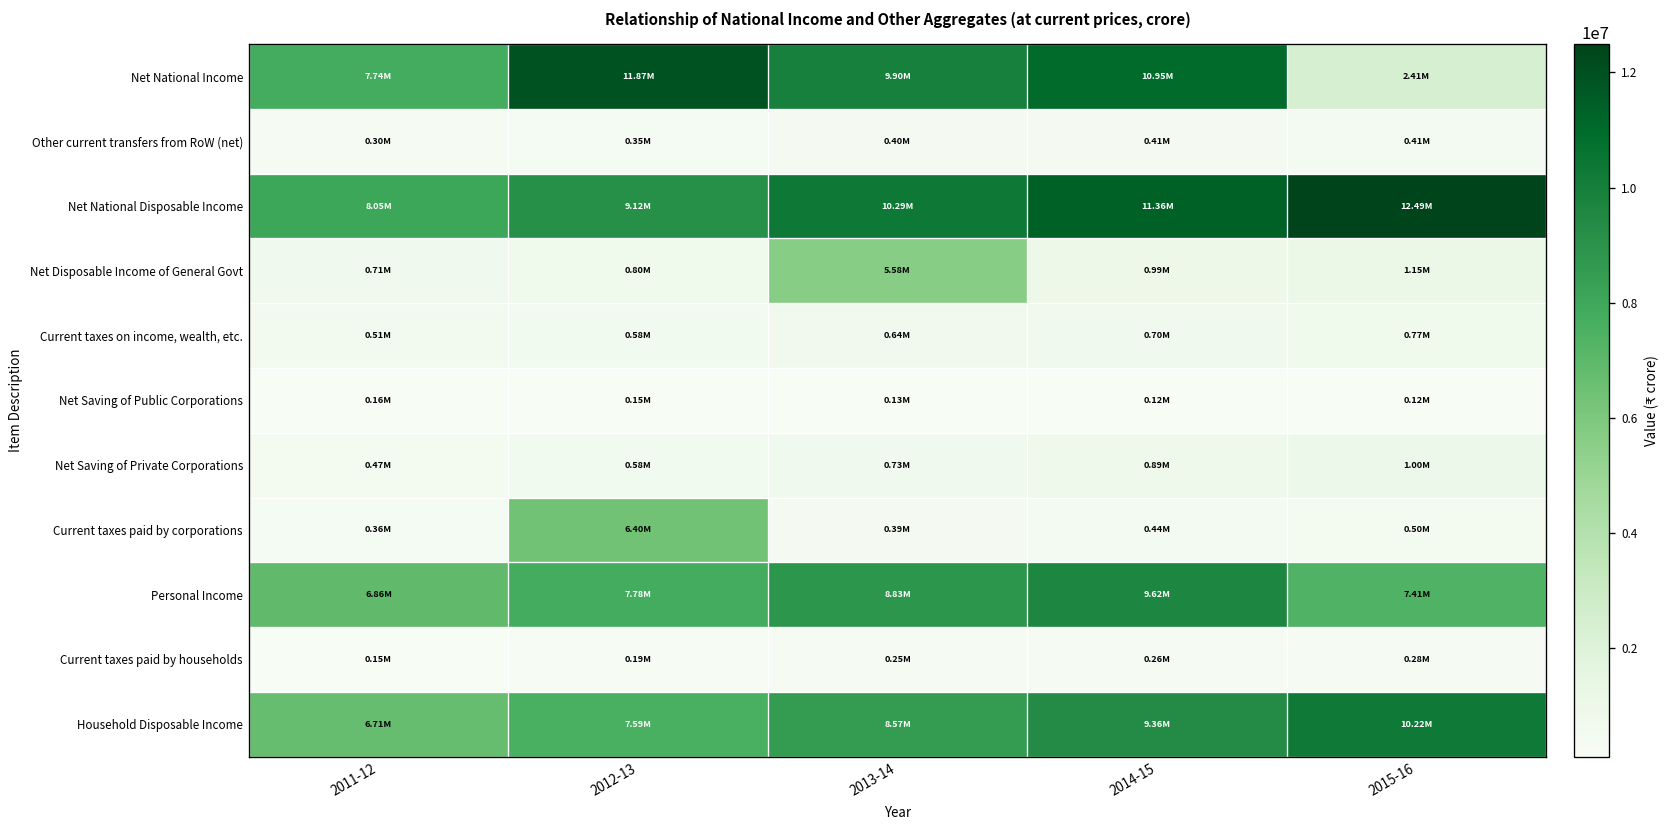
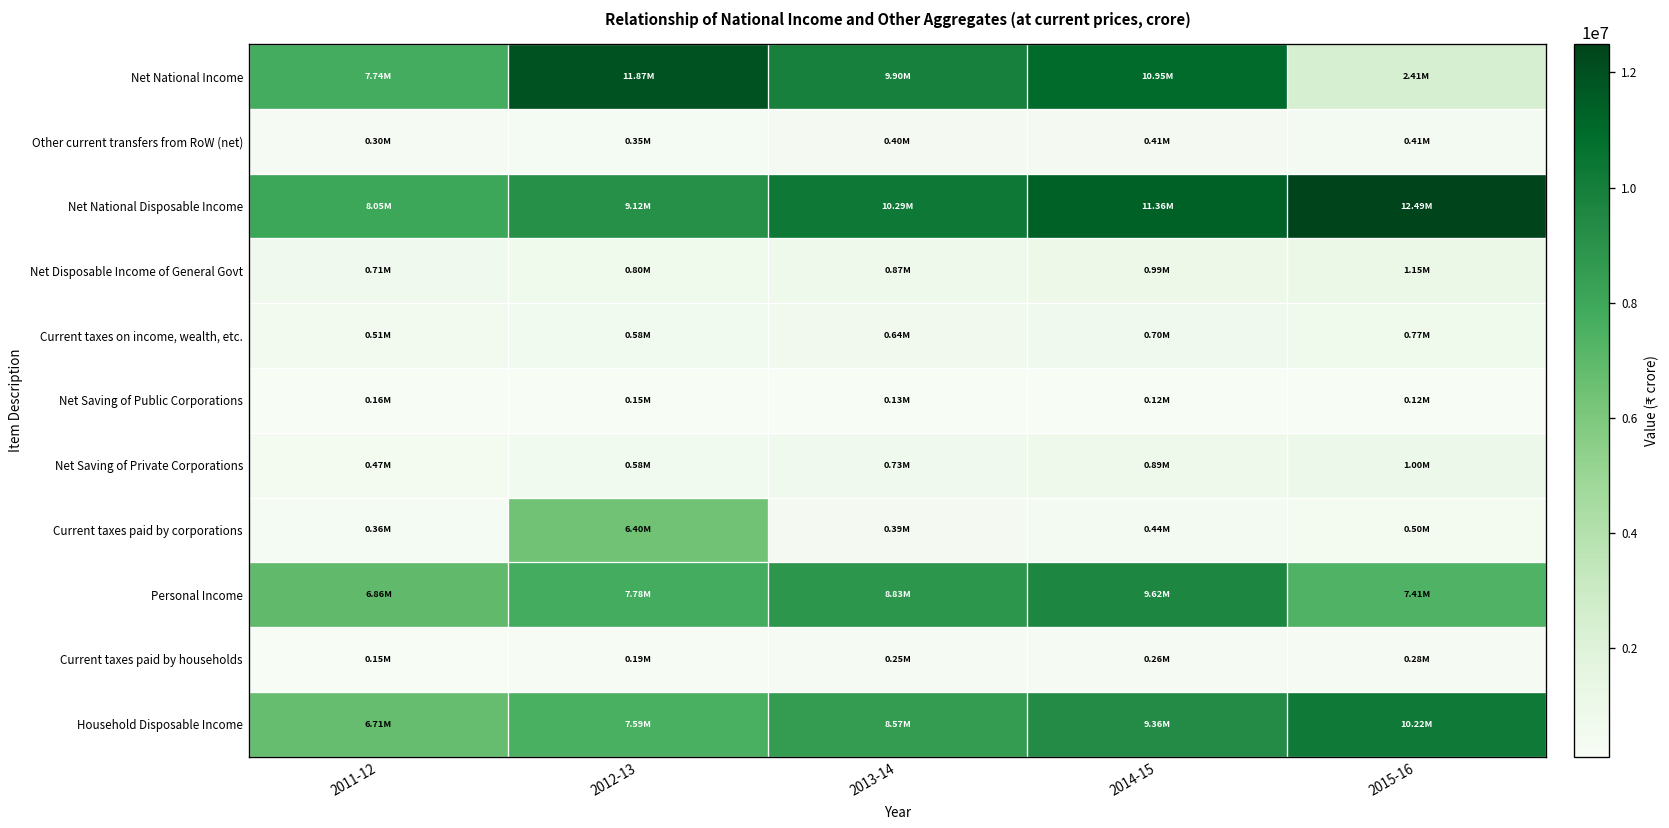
  {
    "Net National Income": {
      "2011-12": "7.74M",
      "2012-13": "11.87M",
      "2013-14": "9.90M",
      "2014-15": "10.95M",
      "2015-16": "2.41M"
    },
    "Other current transfers from RoW (net)": {
      "2011-12": "0.30M",
      "2012-13": "0.35M",
      "2013-14": "0.40M",
      "2014-15": "0.41M",
      "2015-16": "0.41M"
    },
    "Net National Disposable Income": {
      "2011-12": "8.05M",
      "2012-13": "9.12M",
      "2013-14": "10.29M",
      "2014-15": "11.36M",
      "2015-16": "12.49M"
    },
    "Net Disposable Income of General Govt": {
      "2011-12": "0.71M",
      "2012-13": "0.80M",
-     "2013-14": "5.58M",
+     "2013-14": "0.87M",
      "2014-15": "0.99M",
      "2015-16": "1.15M"
    },
    "Current taxes on income, wealth, etc.": {
      "2011-12": "0.51M",
      "2012-13": "0.58M",
      "2013-14": "0.64M",
      "2014-15": "0.70M",
      "2015-16": "0.77M"
    },
    "Net Saving of Public Corporations": {
      "2011-12": "0.16M",
      "2012-13": "0.15M",
      "2013-14": "0.13M",
      "2014-15": "0.12M",
      "2015-16": "0.12M"
    },
    "Net Saving of Private Corporations": {
      "2011-12": "0.47M",
      "2012-13": "0.58M",
      "2013-14": "0.73M",
      "2014-15": "0.89M",
      "2015-16": "1.00M"
    },
    "Current taxes paid by corporations": {
      "2011-12": "0.36M",
      "2012-13": "6.40M",
      "2013-14": "0.39M",
      "2014-15": "0.44M",
      "2015-16": "0.50M"
    },
    "Personal Income": {
      "2011-12": "6.86M",
      "2012-13": "7.78M",
      "2013-14": "8.83M",
      "2014-15": "9.62M",
      "2015-16": "7.41M"
    },
    "Current taxes paid by households": {
      "2011-12": "0.15M",
      "2012-13": "0.19M",
      "2013-14": "0.25M",
      "2014-15": "0.26M",
      "2015-16": "0.28M"
    },
    "Household Disposable Income": {
      "2011-12": "6.71M",
      "2012-13": "7.59M",
      "2013-14": "8.57M",
      "2014-15": "9.36M",
      "2015-16": "10.22M"
    }
  }
